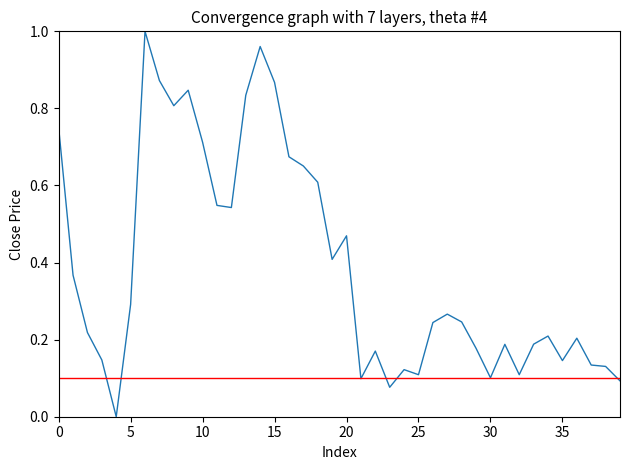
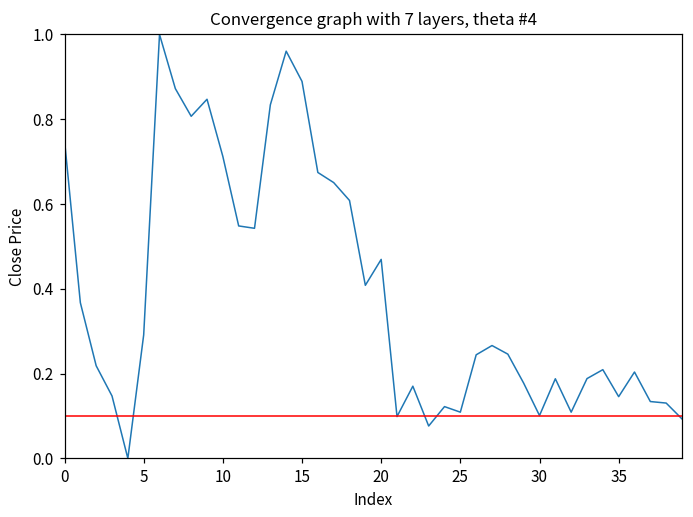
  {
    "0": 0.75,
    "5": 0.29,
    "10": 0.71,
-   "15": 0.87,
+   "15": 0.89,
    "20": 0.47,
    "25": 0.11,
    "30": 0.10,
    "35": 0.15
  }
